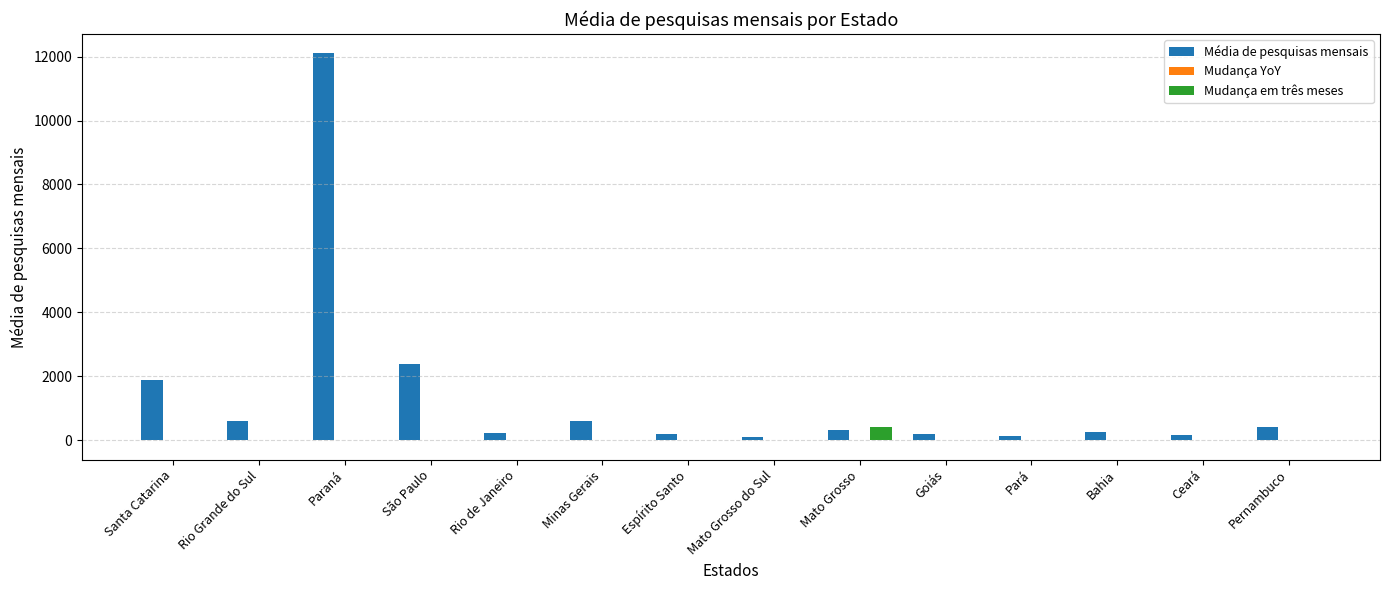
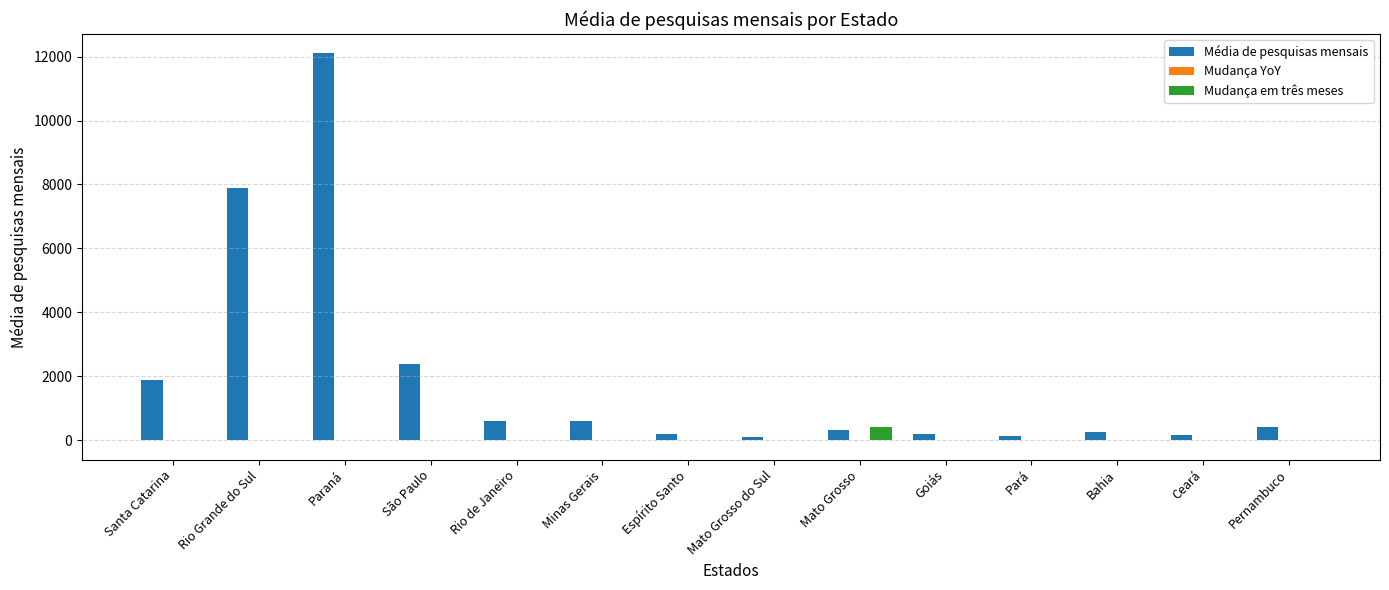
  {
    "Média de pesquisas mensais": {
      "Santa Catarina": 1900,
-     "Rio Grande do Sul": 600,
+     "Rio Grande do Sul": 7900,
      "Paraná": 12100,
      "São Paulo": 2400,
-     "Rio de Janeiro": 200,
+     "Rio de Janeiro": 600,
      "Minas Gerais": 600,
      "Espírito Santo": 200,
      "Mato Grosso do Sul": 100,
      "Mato Grosso": 300,
      "Goiás": 200,
      "Pará": 100,
      "Bahia": 300,
      "Ceará": 200,
      "Pernambuco": 400
    },
    "Mudança YoY": {
      "Santa Catarina": 0,
      "Paraná": 0
    },
    "Mudança em três meses": {
      "Mato Grosso": 400,
      "Goiás": 0,
      "Bahia": 0,
      "Ceará": 0
    }
  }
